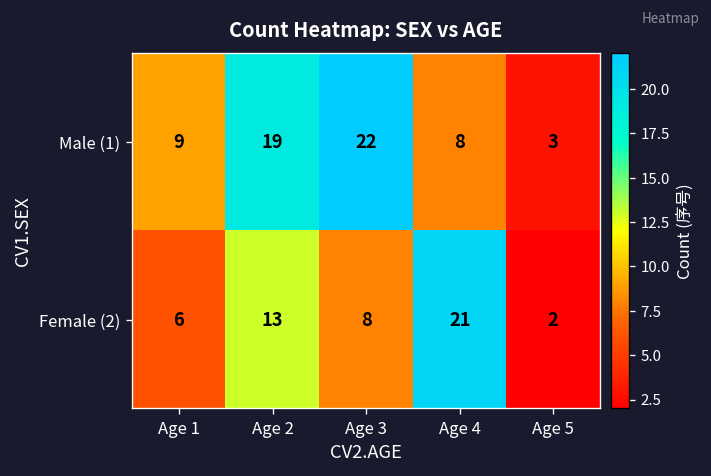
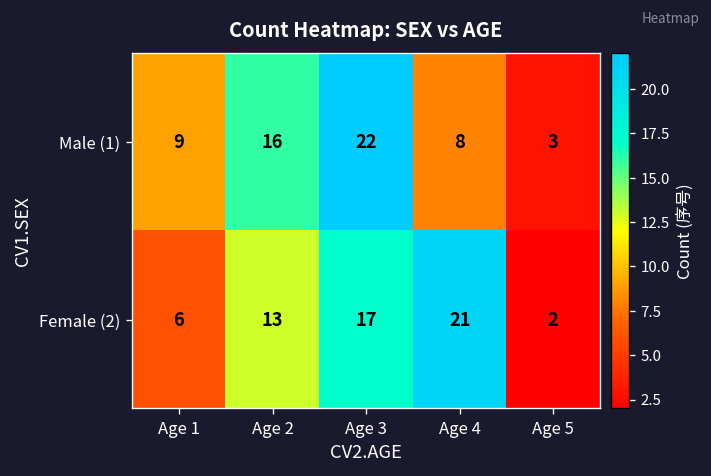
  {
    "Male (1)": {
      "Age 1": 9,
-     "Age 2": 19,
+     "Age 2": 16,
      "Age 3": 22,
      "Age 4": 8,
      "Age 5": 3
    },
    "Female (2)": {
      "Age 1": 6,
      "Age 2": 13,
-     "Age 3": 8,
+     "Age 3": 17,
      "Age 4": 21,
      "Age 5": 2
    }
  }
